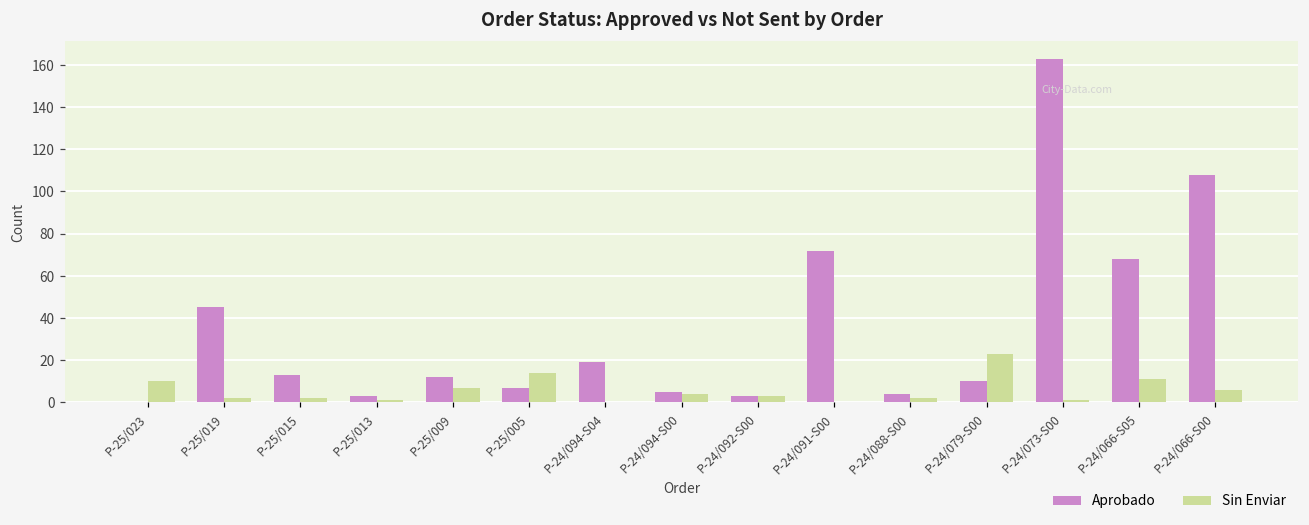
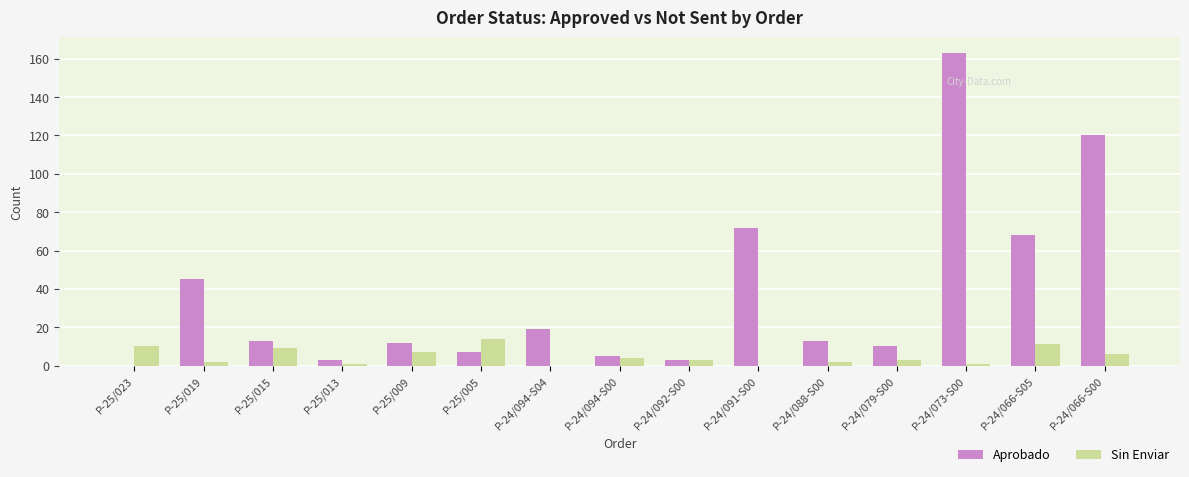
  {
    "Aprobado": {
      "P-25/023": 0,
      "P-25/019": 45,
      "P-25/015": 13,
      "P-25/013": 3,
      "P-25/009": 12,
      "P-25/005": 7,
      "P-24/094-S04": 19,
      "P-24/094-S00": 5,
      "P-24/092-S00": 3,
      "P-24/091-S00": 72,
-     "P-24/088-S00": 4,
+     "P-24/088-S00": 13,
      "P-24/079-S00": 10,
      "P-24/073-S00": 163,
      "P-24/066-S05": 68,
-     "P-24/066-S00": 108
+     "P-24/066-S00": 120
    },
    "Sin Enviar": {
      "P-25/023": 10,
      "P-25/019": 2,
-     "P-25/015": 2,
+     "P-25/015": 9,
      "P-25/009": 7,
      "P-25/005": 14,
      "P-24/094-S04": 0,
      "P-24/094-S00": 4,
      "P-24/092-S00": 3,
      "P-24/091-S00": 0,
      "P-24/088-S00": 2,
-     "P-24/079-S00": 23,
+     "P-24/079-S00": 3,
      "P-24/066-S05": 11,
      "P-24/066-S00": 6
    }
  }
